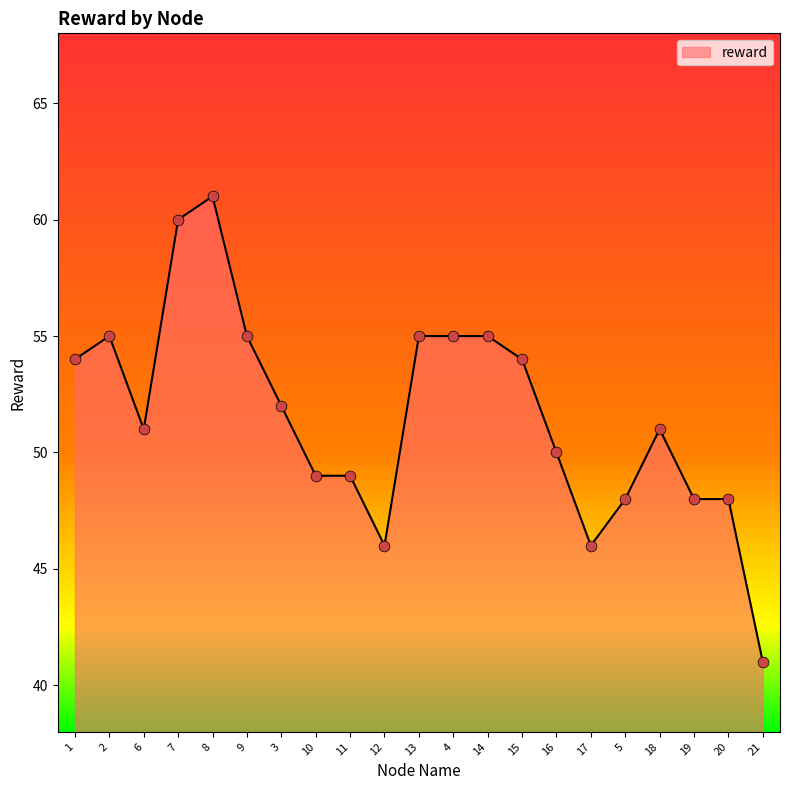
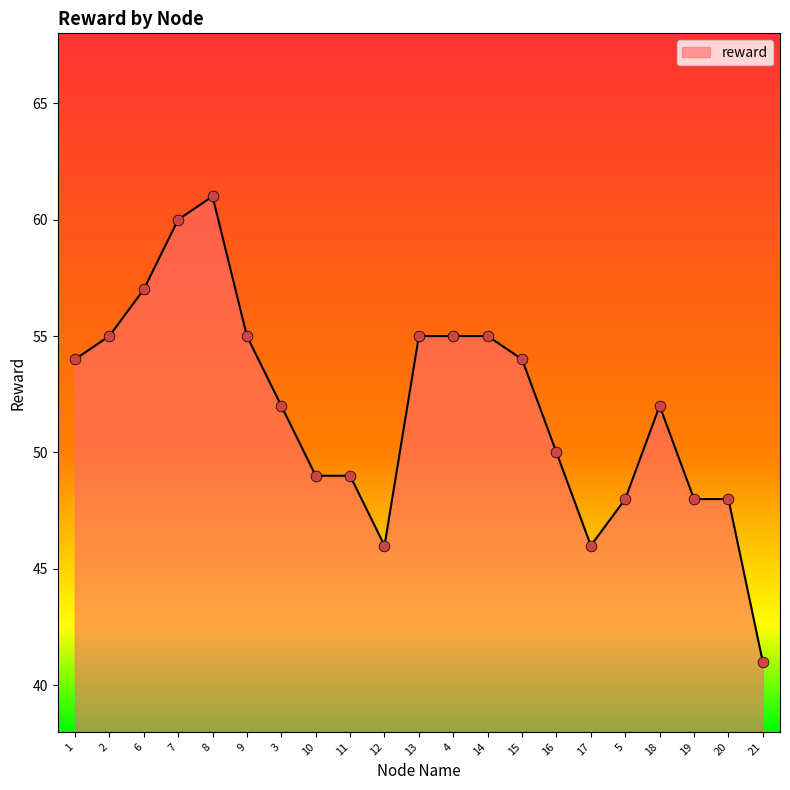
  {
    "1": 54,
    "2": 55,
-   "6": 51,
+   "6": 57,
    "7": 60,
    "8": 61,
    "9": 55,
    "3": 52,
    "10": 49,
    "11": 49,
    "12": 46,
    "13": 55,
    "4": 55,
    "14": 55,
    "15": 54,
    "16": 50,
    "17": 46,
    "5": 48,
-   "18": 51,
+   "18": 52,
    "19": 48,
    "20": 48,
    "21": 41
  }
